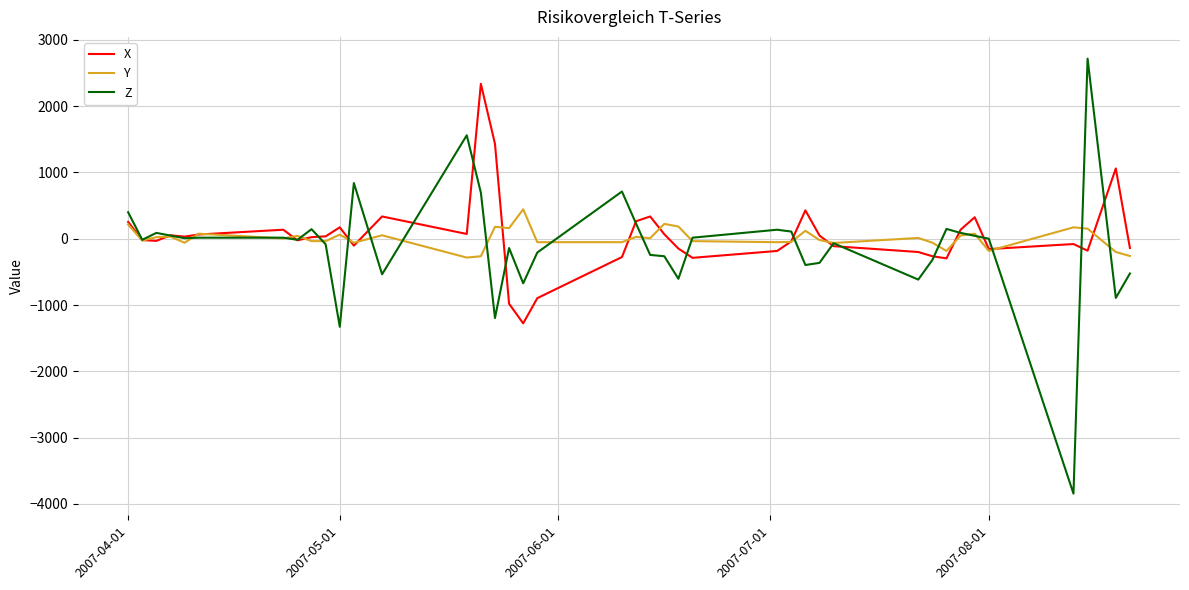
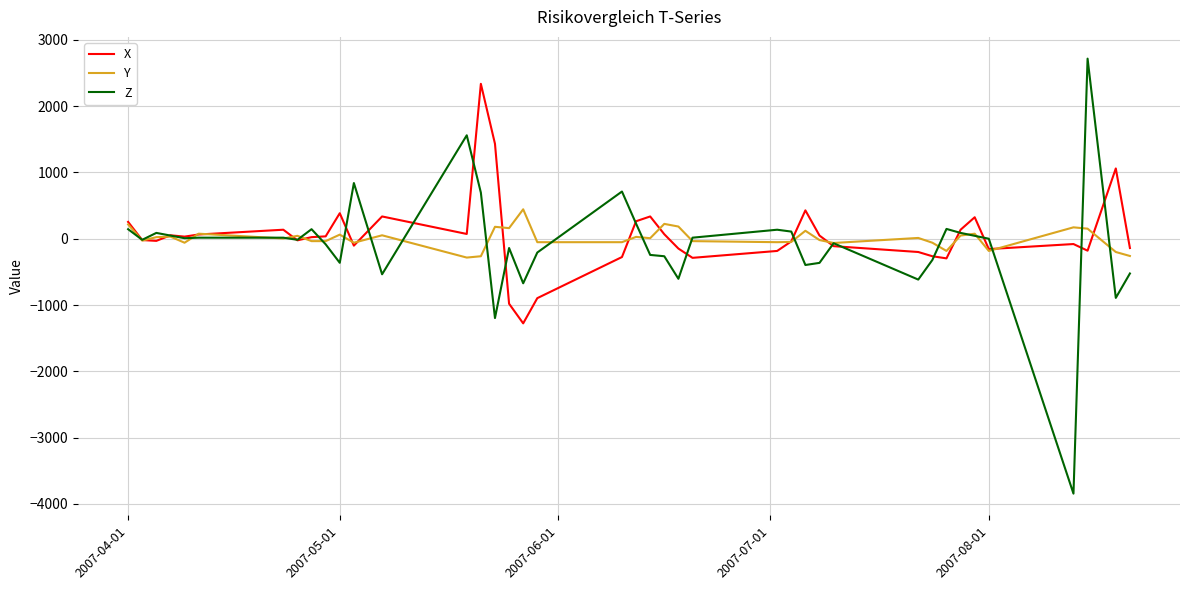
  {
    "X": {
-     "2007-05-01": 200
+     "2007-05-01": 400
    },
    "Y": {
      "2007-05-01": 100
    },
    "Z": {
-     "2007-04-01": 400,
-     "2007-05-01": -1300,
+     "2007-04-01": 100,
+     "2007-05-01": -400,
      "2007-08-01": 0
    }
  }
